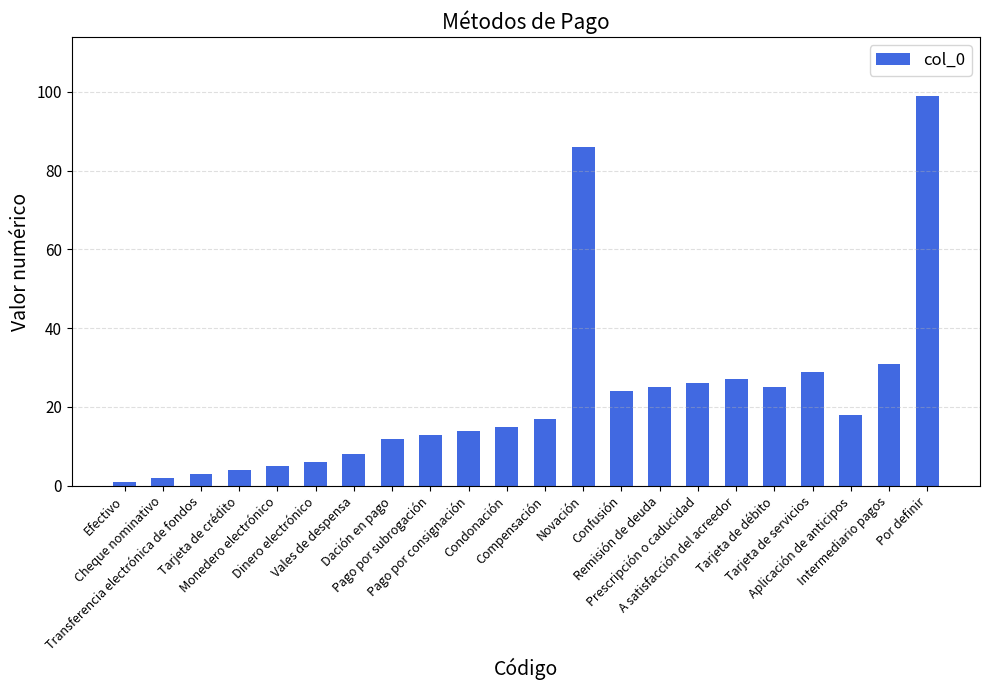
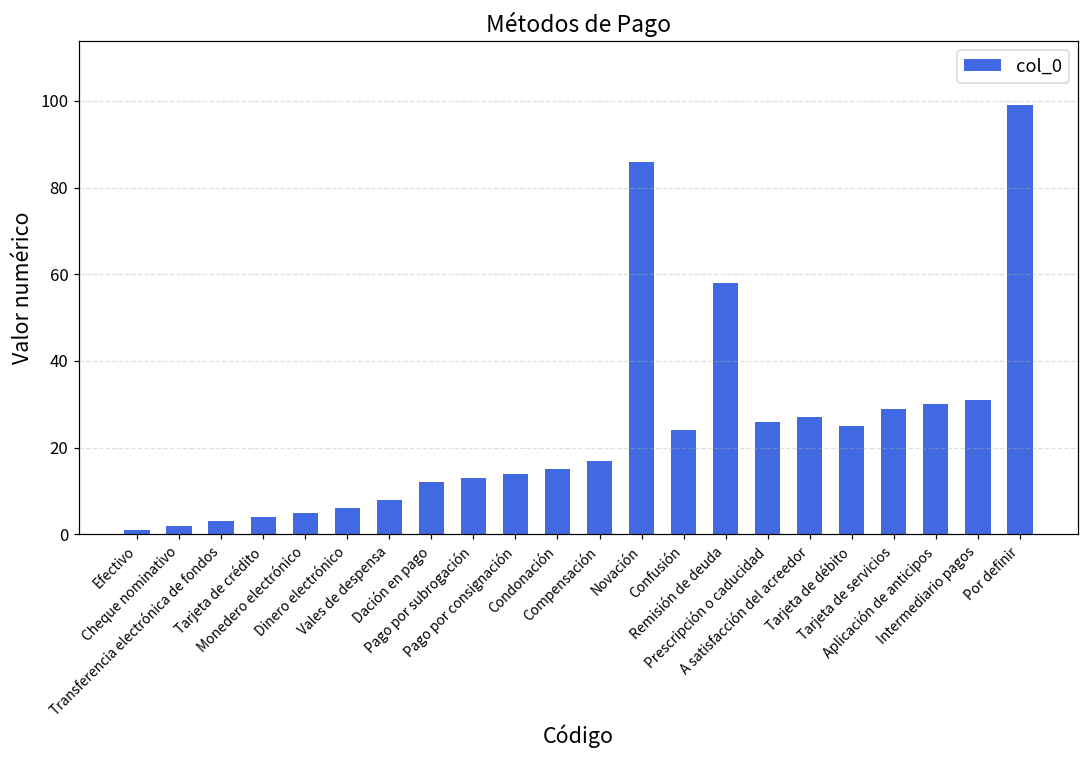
  {
    "Efectivo": 1,
    "Cheque nominativo": 2,
    "Transferencia electrónica de fondos": 3,
    "Tarjeta de crédito": 4,
    "Monedero electrónico": 5,
    "Dinero electrónico": 6,
    "Vales de despensa": 8,
    "Dación en pago": 12,
    "Pago por subrogación": 13,
    "Pago por consignación": 14,
    "Condonación": 15,
    "Compensación": 17,
    "Novación": 86,
    "Confusión": 24,
-   "Remisión de deuda": 25,
+   "Remisión de deuda": 58,
    "Prescripción o caducidad": 26,
    "A satisfacción del acreedor": 27,
    "Tarjeta de débito": 25,
    "Tarjeta de servicios": 29,
-   "Aplicación de anticipos": 18,
+   "Aplicación de anticipos": 30,
    "Intermediario pagos": 31,
    "Por definir": 99
  }
